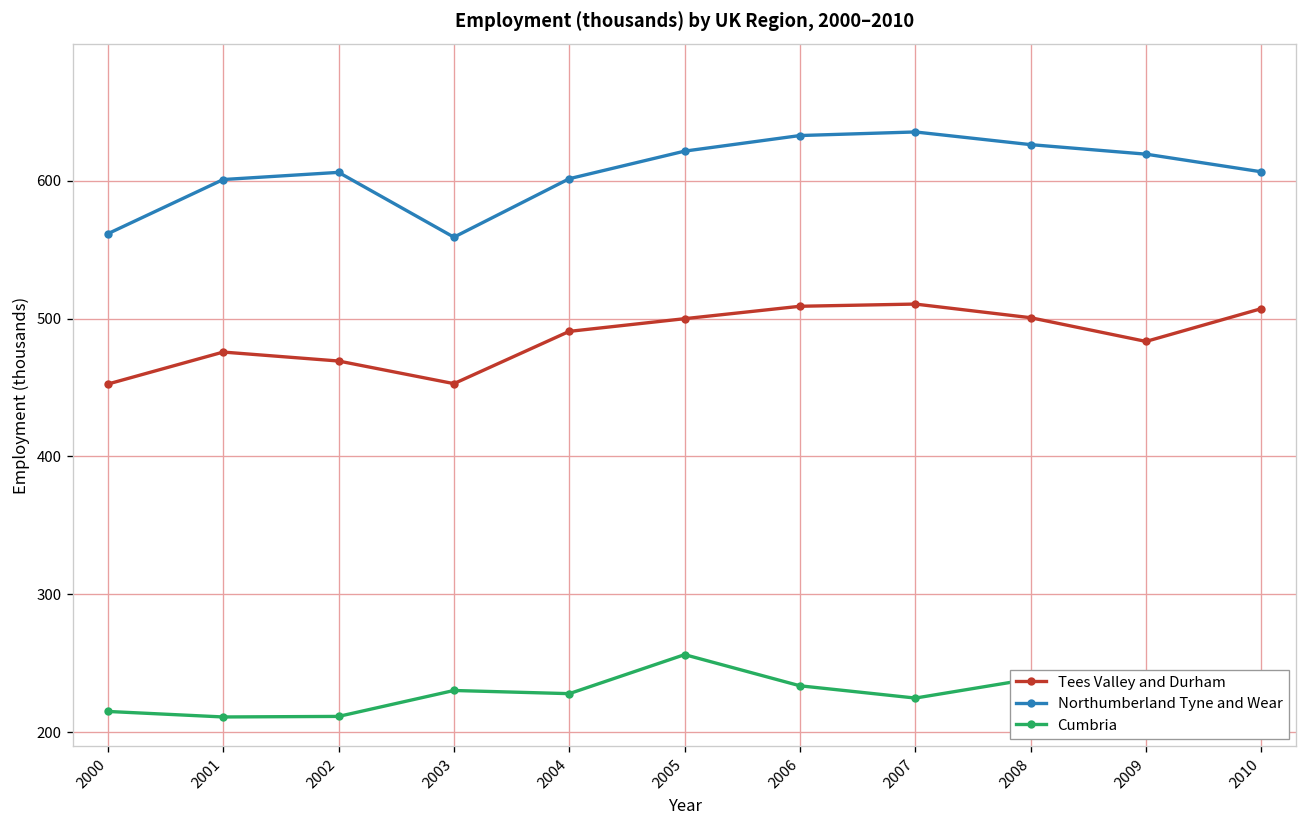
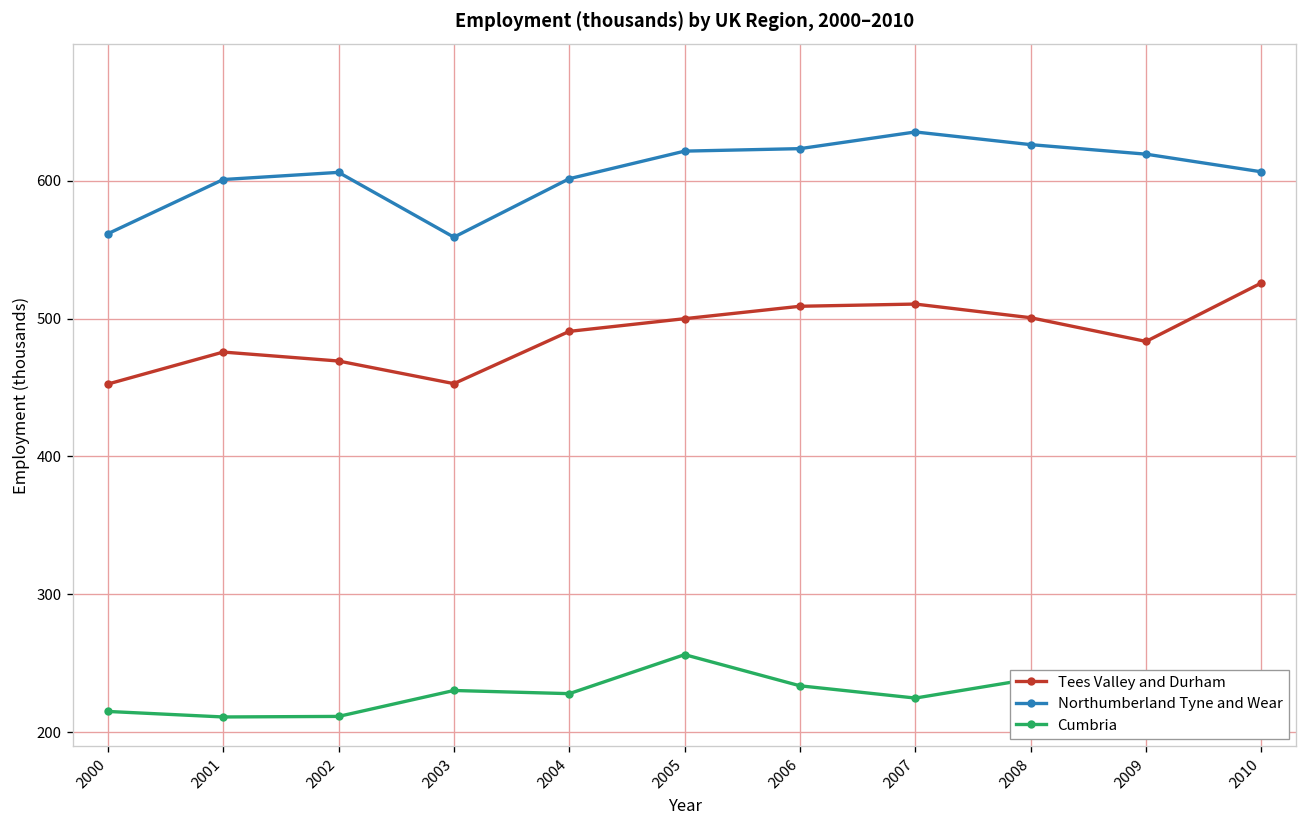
  {
    "Tees Valley and Durham": {
      "2000": 453,
      "2001": 476,
      "2002": 469,
      "2003": 453,
      "2004": 491,
      "2005": 500,
      "2006": 509,
      "2007": 511,
      "2008": 501,
      "2009": 483,
-     "2010": 507
+     "2010": 526
    },
    "Northumberland Tyne and Wear": {
      "2000": 562,
      "2001": 601,
      "2002": 606,
      "2003": 559,
      "2004": 601,
      "2005": 621,
-     "2006": 633,
+     "2006": 623,
      "2007": 635,
      "2008": 626,
      "2009": 619,
      "2010": 606
    },
    "Cumbria": {
      "2000": 215,
      "2001": 211,
      "2002": 212,
      "2003": 230,
      "2004": 228,
      "2005": 256,
      "2006": 234,
      "2007": 225
    }
  }
